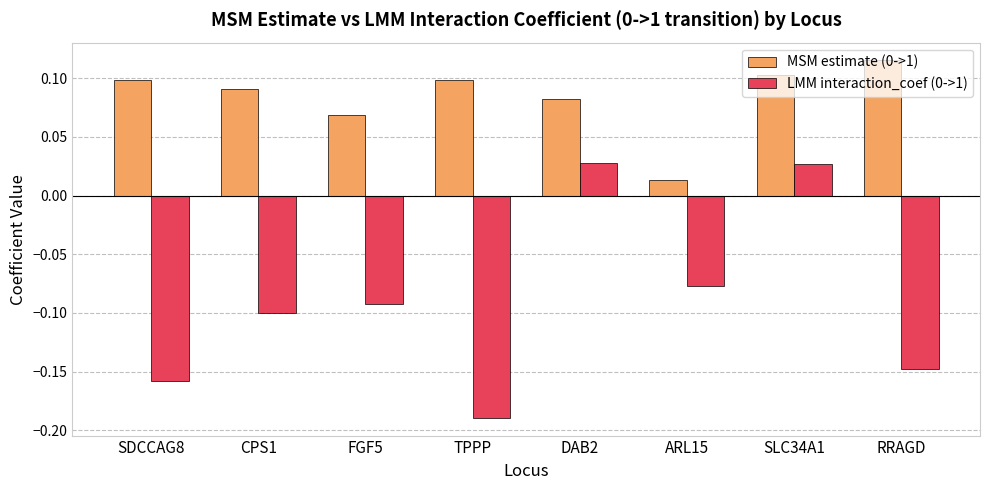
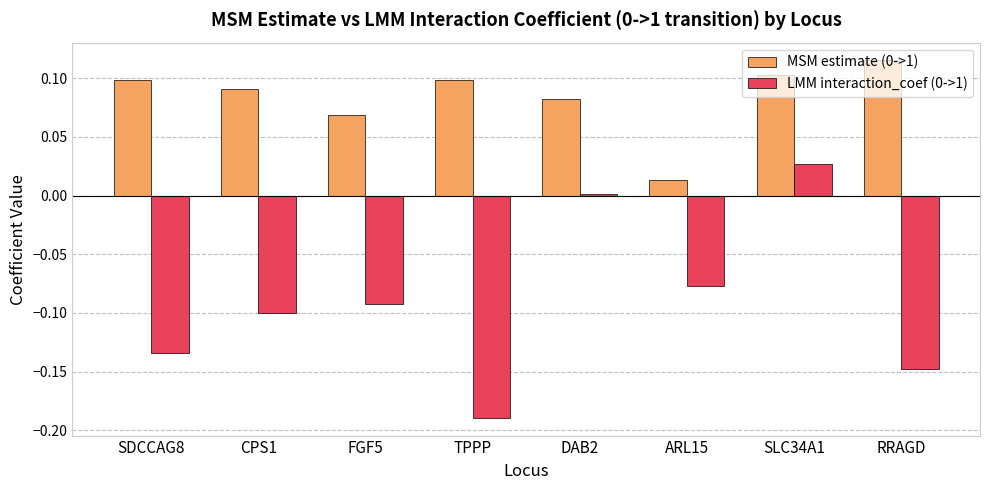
  {
    "MSM estimate (0->1)": {
      "SDCCAG8": 0.098,
      "CPS1": 0.091,
      "FGF5": 0.069,
      "TPPP": 0.098,
      "DAB2": 0.082,
      "ARL15": 0.013
    },
    "LMM interaction_coef (0->1)": {
-     "SDCCAG8": -0.158,
+     "SDCCAG8": -0.134,
      "CPS1": -0.100,
      "FGF5": -0.092,
      "TPPP": -0.189,
-     "DAB2": 0.027,
+     "DAB2": 0.002,
      "ARL15": -0.077,
      "SLC34A1": 0.027,
      "RRAGD": -0.148
    }
  }
